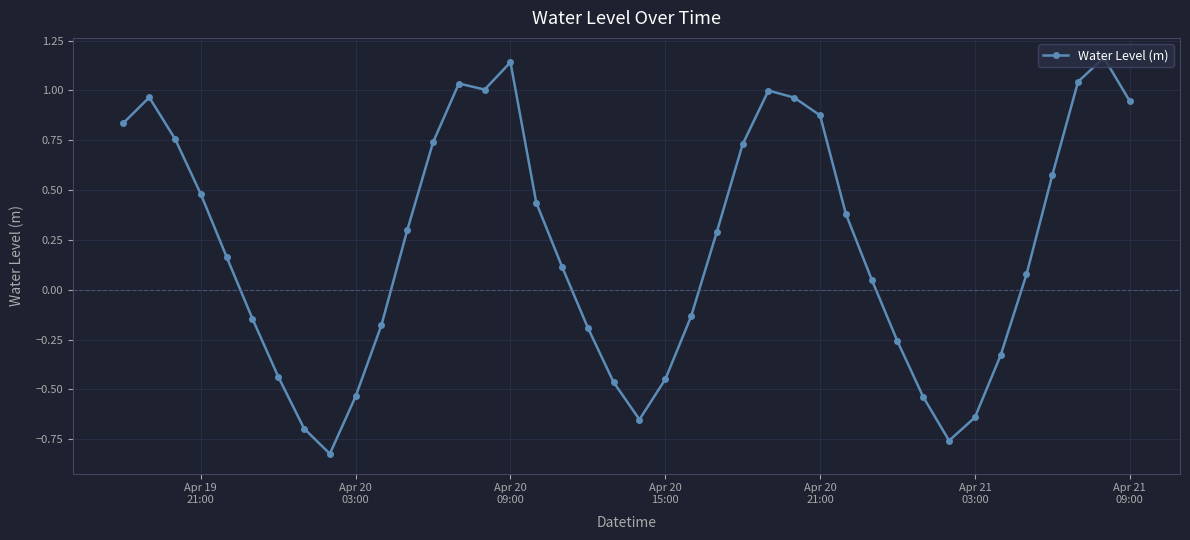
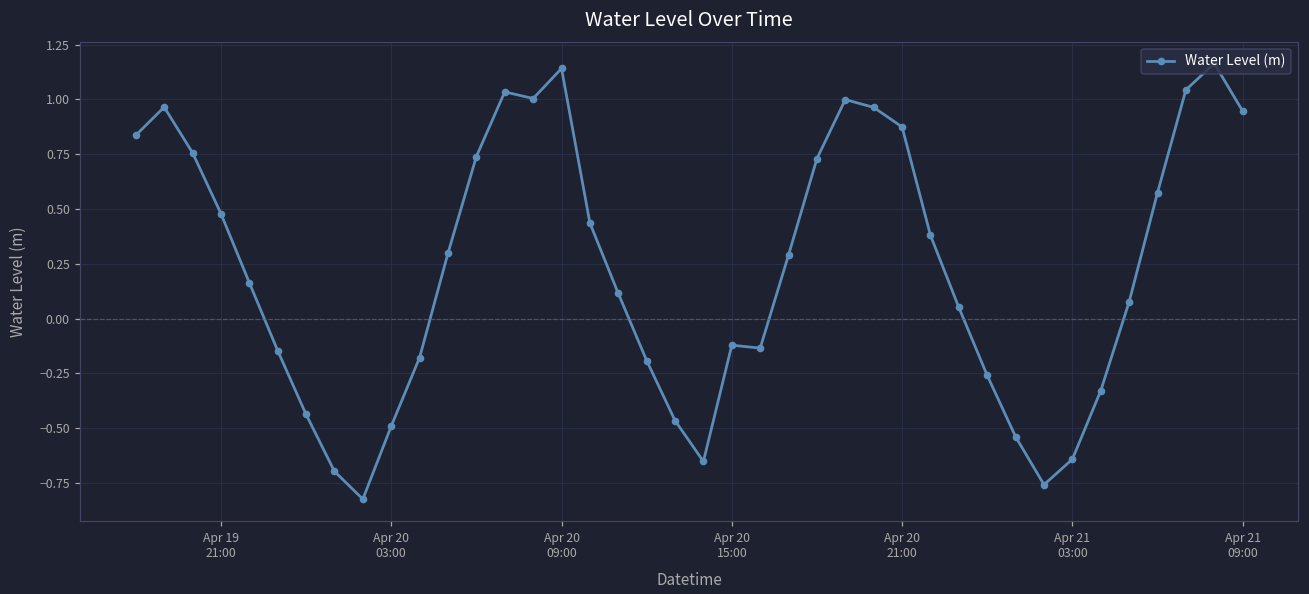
  {
    "Apr 19 21:00": 0.48,
-   "Apr 20 03:00": -0.54,
+   "Apr 20 03:00": -0.49,
    "Apr 20 09:00": 1.14,
-   "Apr 20 15:00": -0.45,
+   "Apr 20 15:00": -0.12,
    "Apr 20 21:00": 0.87,
    "Apr 21 03:00": -0.64,
    "Apr 21 09:00": 0.95
  }
